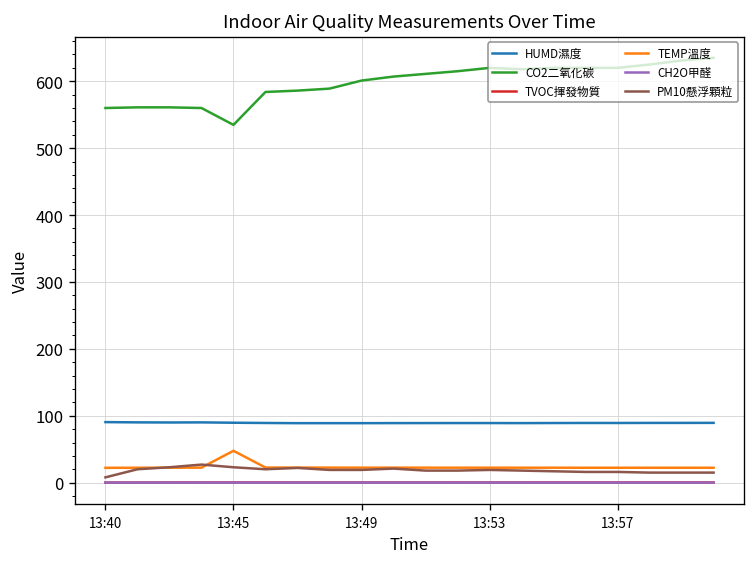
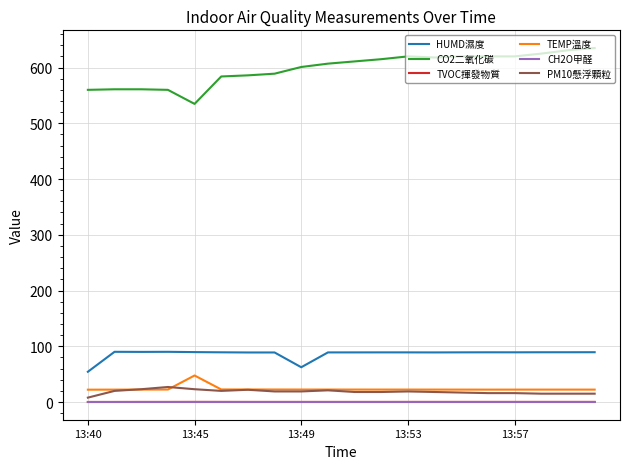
  {
    "HUMD濕度": {
-     "13:40": 90,
+     "13:40": 50,
      "13:45": 90,
-     "13:49": 90,
+     "13:49": 60,
      "13:53": 90,
      "13:57": 90
    },
    "CO2二氧化碳": {
      "13:40": 560,
      "13:45": 530,
      "13:49": 600
    },
    "CH2O甲醛": {
      "13:40": 0,
      "13:45": 0,
      "13:49": 0,
      "13:53": 0,
      "13:57": 0
    },
    "TEMP溫度": {
      "13:40": 20,
      "13:45": 50,
      "13:57": 20
    },
    "PM10懸浮顆粒": {
      "13:40": 10,
      "13:45": 20,
      "13:57": 20
    }
  }
